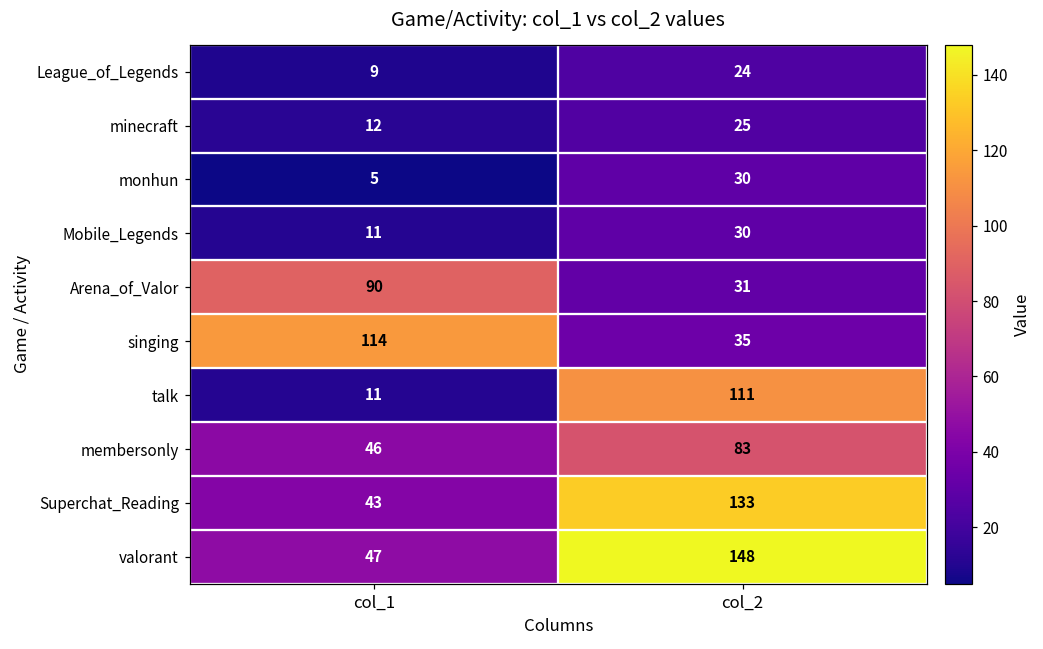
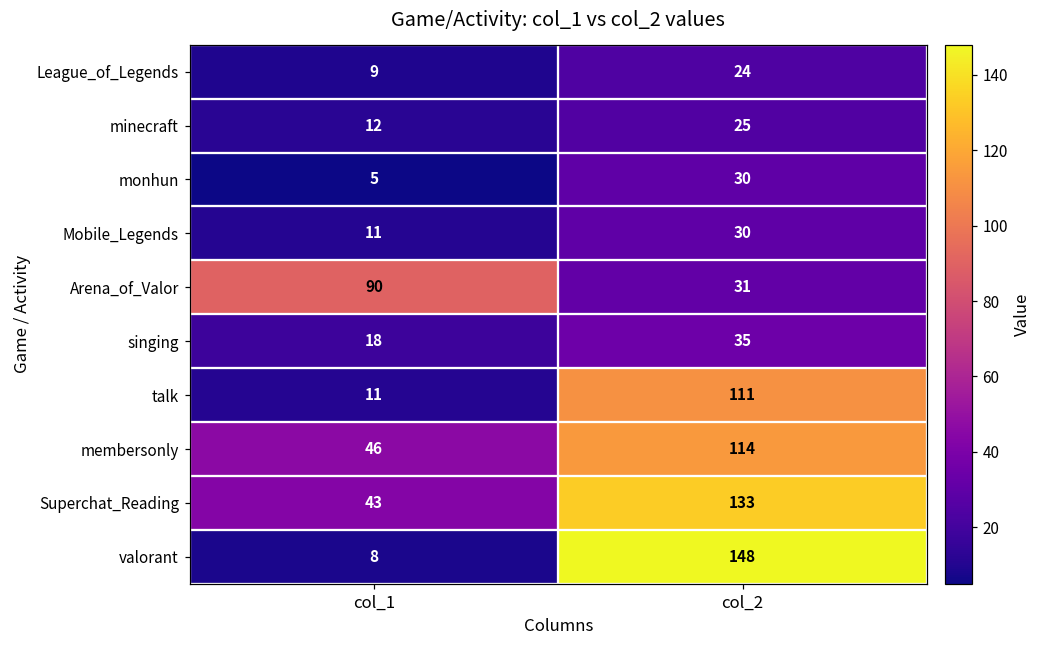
  {
    "League_of_Legends": {
      "col_1": 9,
      "col_2": 24
    },
    "minecraft": {
      "col_1": 12,
      "col_2": 25
    },
    "monhun": {
      "col_1": 5,
      "col_2": 30
    },
    "Mobile_Legends": {
      "col_1": 11,
      "col_2": 30
    },
    "Arena_of_Valor": {
      "col_1": 90,
      "col_2": 31
    },
    "singing": {
-     "col_1": 114,
+     "col_1": 18,
      "col_2": 35
    },
    "talk": {
      "col_1": 11,
      "col_2": 111
    },
    "membersonly": {
      "col_1": 46,
-     "col_2": 83
+     "col_2": 114
    },
    "Superchat_Reading": {
      "col_1": 43,
      "col_2": 133
    },
    "valorant": {
-     "col_1": 47,
+     "col_1": 8,
      "col_2": 148
    }
  }
